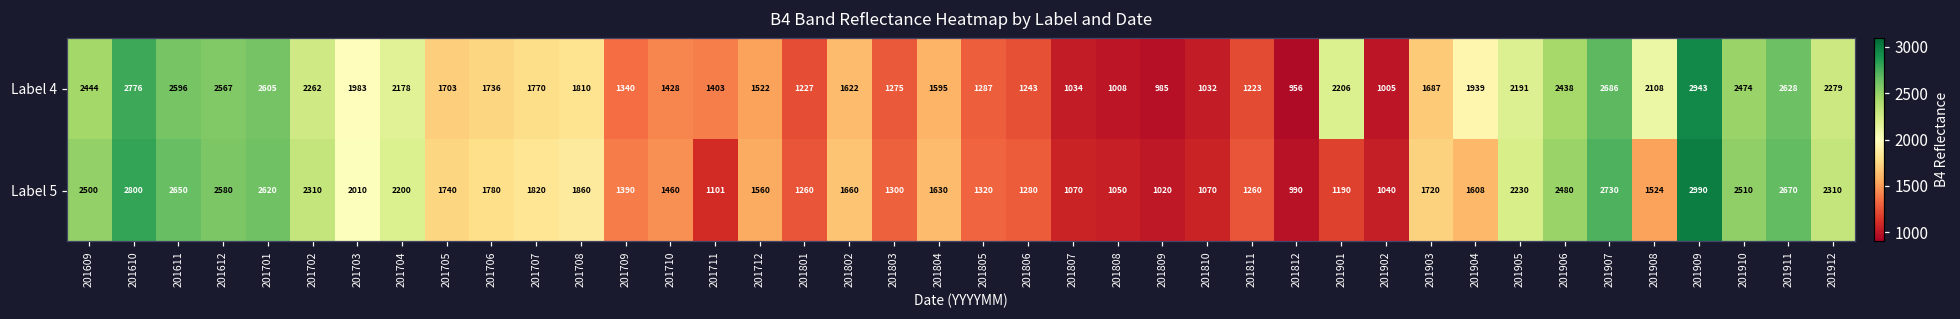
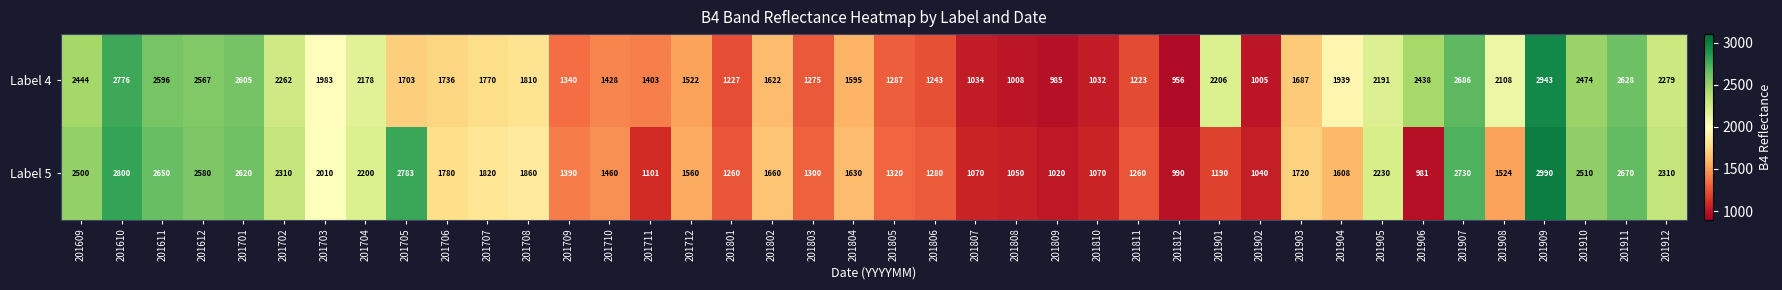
  {
    "Label 4": {
      "201609": 2444,
      "201610": 2776,
      "201611": 2596,
      "201612": 2567,
      "201701": 2605,
      "201702": 2262,
      "201703": 1983,
      "201704": 2178,
      "201705": 1703,
      "201706": 1736,
      "201707": 1770,
      "201708": 1810,
      "201709": 1340,
      "201710": 1428,
      "201711": 1403,
      "201712": 1522,
      "201801": 1227,
      "201802": 1622,
      "201803": 1275,
      "201804": 1595,
      "201805": 1287,
      "201806": 1243,
      "201807": 1034,
      "201808": 1008,
      "201809": 985,
      "201810": 1032,
      "201811": 1223,
      "201812": 956,
      "201901": 2206,
      "201902": 1005,
      "201903": 1687,
      "201904": 1939,
      "201905": 2191,
      "201906": 2438,
      "201907": 2686,
      "201908": 2108,
      "201909": 2943,
      "201910": 2474,
      "201911": 2628,
      "201912": 2279
    },
    "Label 5": {
      "201609": 2500,
      "201610": 2800,
      "201611": 2650,
      "201612": 2580,
      "201701": 2620,
      "201702": 2310,
      "201703": 2010,
      "201704": 2200,
-     "201705": 1740,
+     "201705": 2783,
      "201706": 1780,
      "201707": 1820,
      "201708": 1860,
      "201709": 1390,
      "201710": 1460,
      "201711": 1101,
      "201712": 1560,
      "201801": 1260,
      "201802": 1660,
      "201803": 1300,
      "201804": 1630,
      "201805": 1320,
      "201806": 1280,
      "201807": 1070,
      "201808": 1050,
      "201809": 1020,
      "201810": 1070,
      "201811": 1260,
      "201812": 990,
      "201901": 1190,
      "201902": 1040,
      "201903": 1720,
      "201904": 1608,
      "201905": 2230,
-     "201906": 2480,
+     "201906": 981,
      "201907": 2730,
      "201908": 1524,
      "201909": 2990,
      "201910": 2510,
      "201911": 2670,
      "201912": 2310
    }
  }
